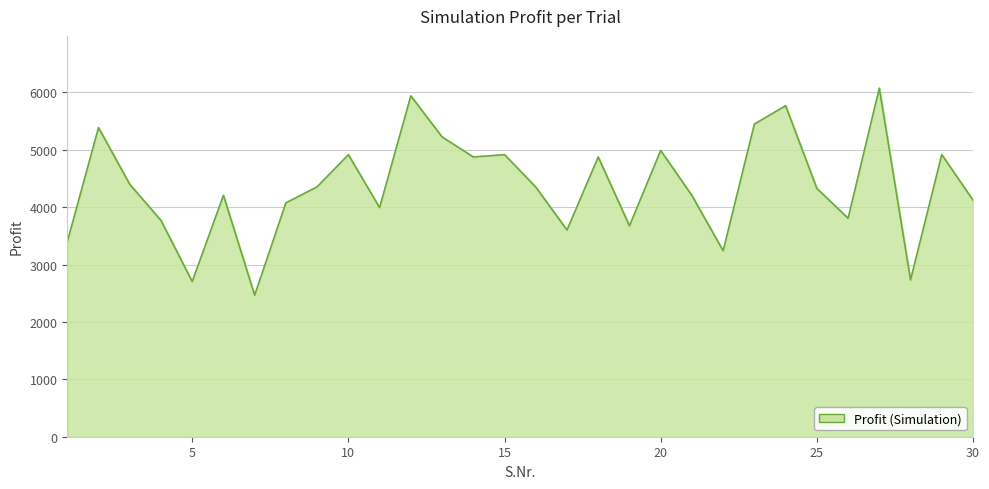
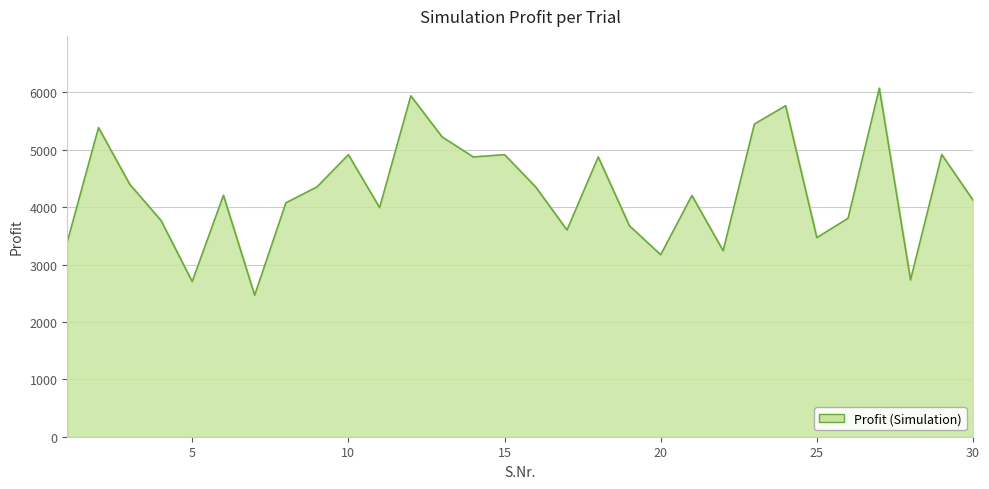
  {
    "5": 2700,
    "10": 4900,
    "15": 4900,
-   "20": 5000,
-   "25": 4300,
+   "20": 3200,
+   "25": 3500,
    "30": 4100
  }
